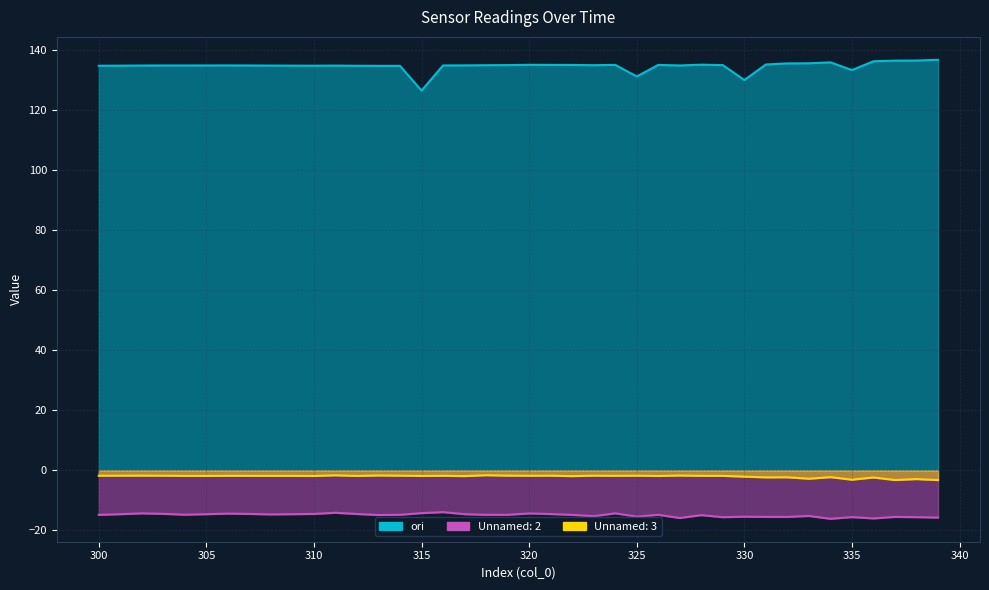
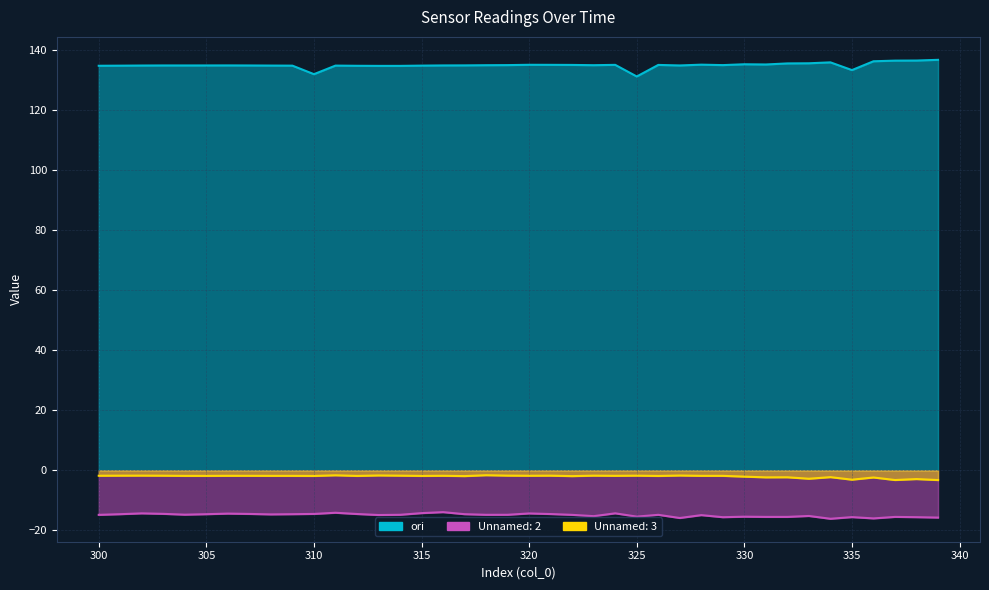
  {
    "ori": {
      "300": 135,
      "305": 135,
-     "310": 135,
-     "315": 126,
+     "310": 132,
+     "315": 135,
      "320": 135,
      "325": 131,
-     "330": 130,
+     "330": 135,
      "335": 133
    }
  }
